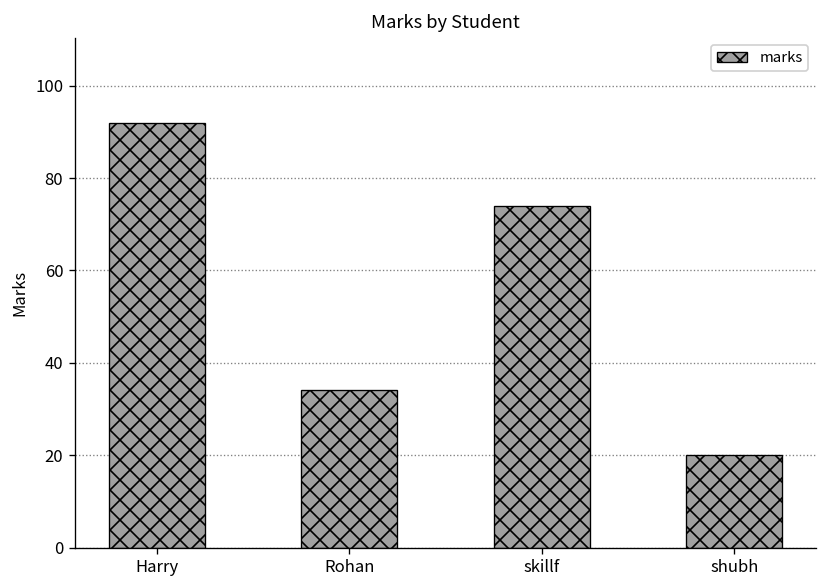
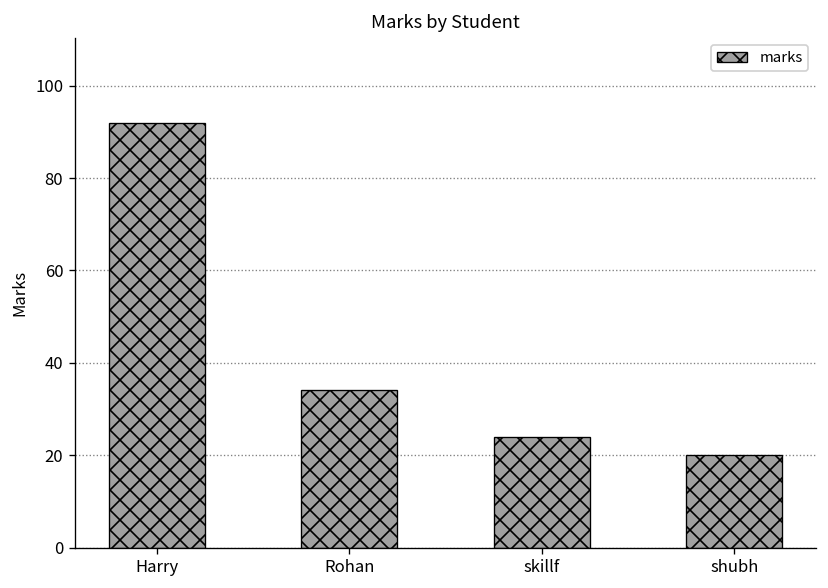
  {
    "Harry": 92,
    "Rohan": 34,
-   "skillf": 74,
+   "skillf": 24,
    "shubh": 20
  }
